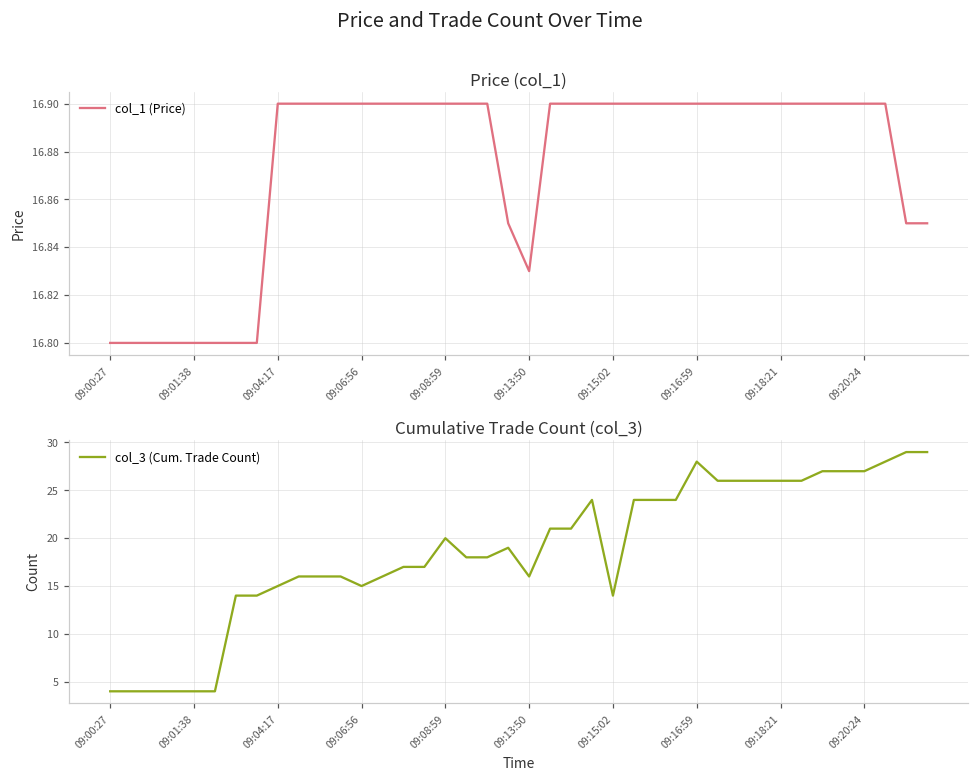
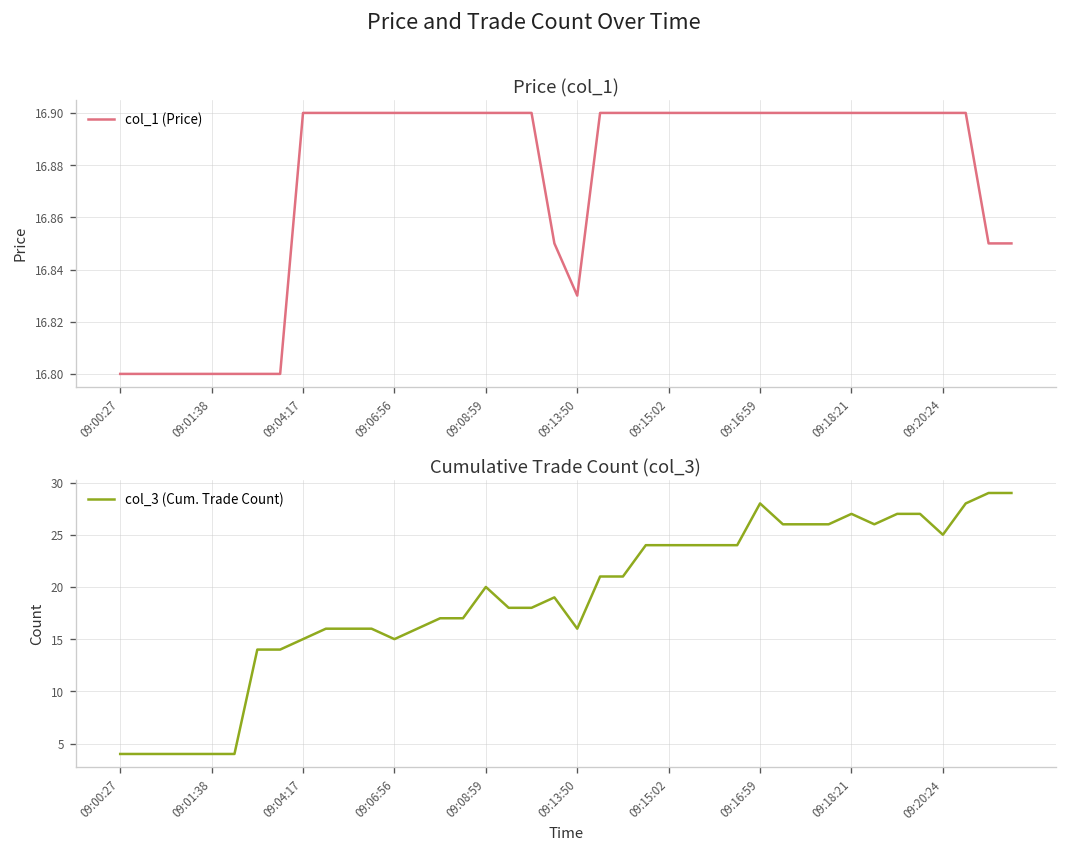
  {
    "Price (col_1)": {
      "09:00:27": 16.800,
      "09:01:38": 16.800,
      "09:04:17": 16.900,
      "09:06:56": 16.900,
      "09:08:59": 16.900,
      "09:13:50": 16.830,
      "09:15:02": 16.900,
      "09:16:59": 16.900,
      "09:18:21": 16.900,
      "09:20:24": 16.900
    },
    "Cumulative Trade Count (col_3)": {
      "09:00:27": 4,
      "09:01:38": 4,
      "09:04:17": 15,
      "09:06:56": 15,
      "09:08:59": 20,
      "09:13:50": 16,
-     "09:15:02": 14,
+     "09:15:02": 24,
      "09:16:59": 28,
-     "09:18:21": 26,
-     "09:20:24": 27
+     "09:18:21": 27,
+     "09:20:24": 25
    }
  }
